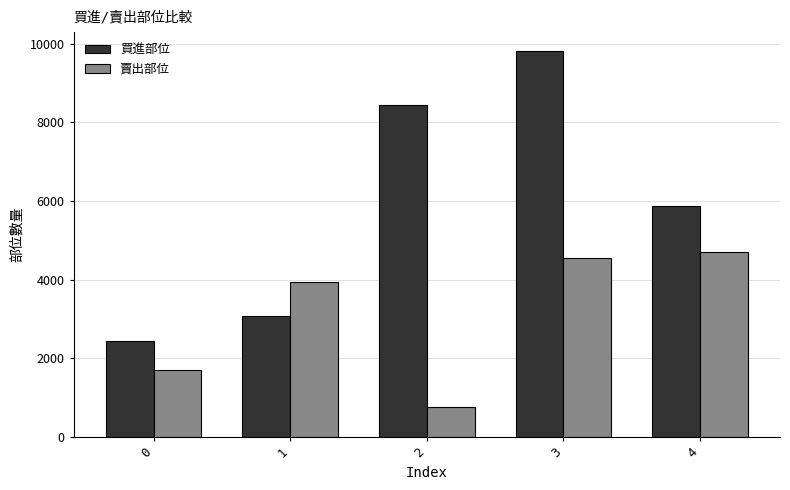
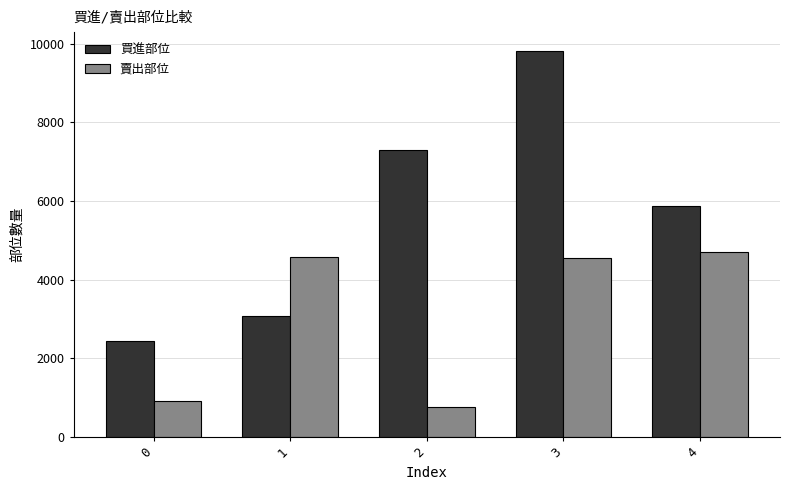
  {
    "買進部位": {
      "0": 2400,
      "1": 3100,
-     "2": 8400,
+     "2": 7300,
      "3": 9800,
      "4": 5900
    },
    "賣出部位": {
-     "0": 1700,
-     "1": 3900,
+     "0": 900,
+     "1": 4600,
      "2": 800,
      "3": 4600,
      "4": 4700
    }
  }
